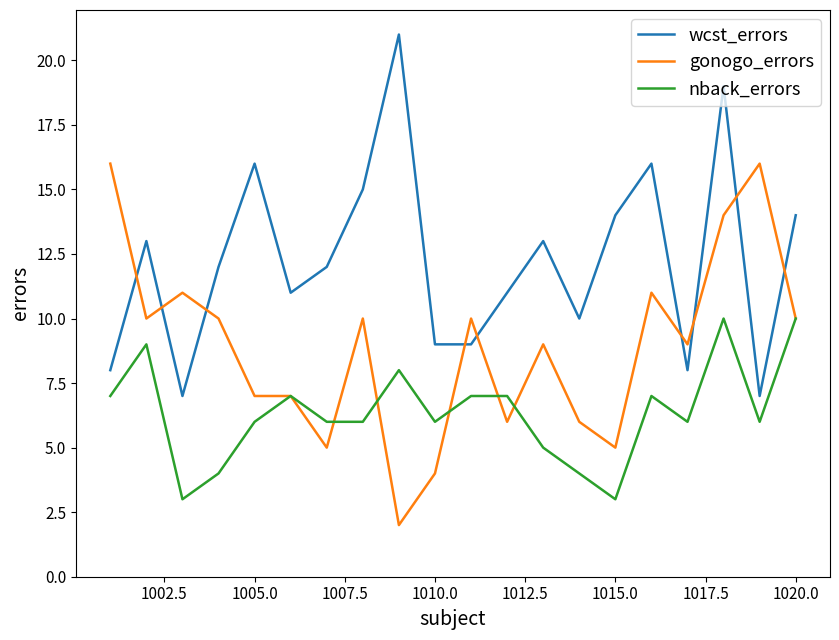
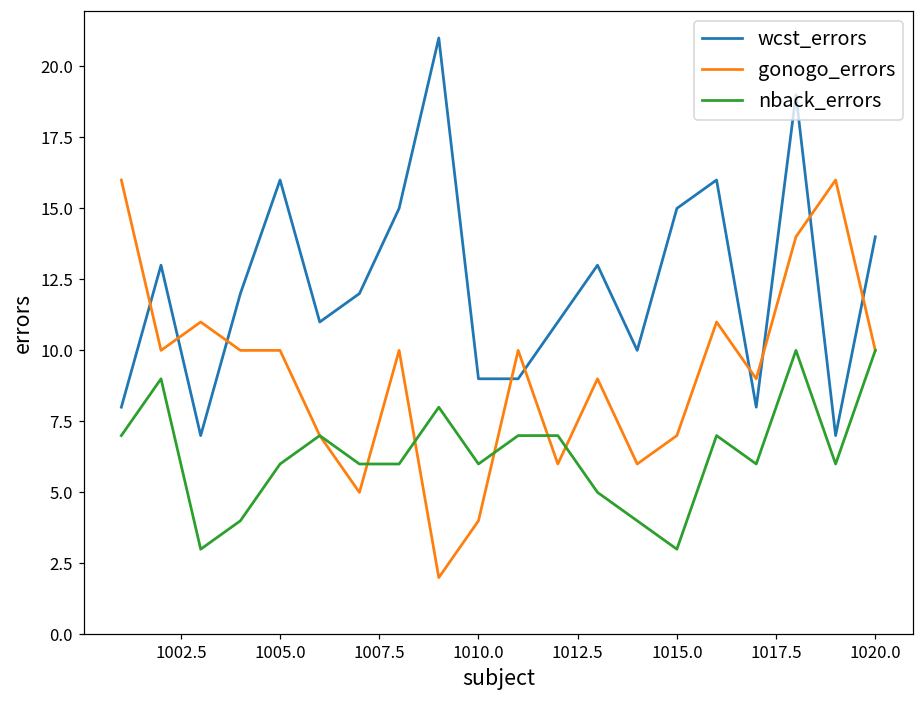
  {
    "wcst_errors": {
      "1005.0": 16,
      "1010.0": 9,
-     "1015.0": 14,
+     "1015.0": 15,
      "1020.0": 14
    },
    "gonogo_errors": {
-     "1005.0": 7,
+     "1005.0": 10,
      "1010.0": 4,
-     "1015.0": 5
+     "1015.0": 7
    },
    "nback_errors": {
      "1005.0": 6,
      "1010.0": 6,
      "1015.0": 3
    }
  }
